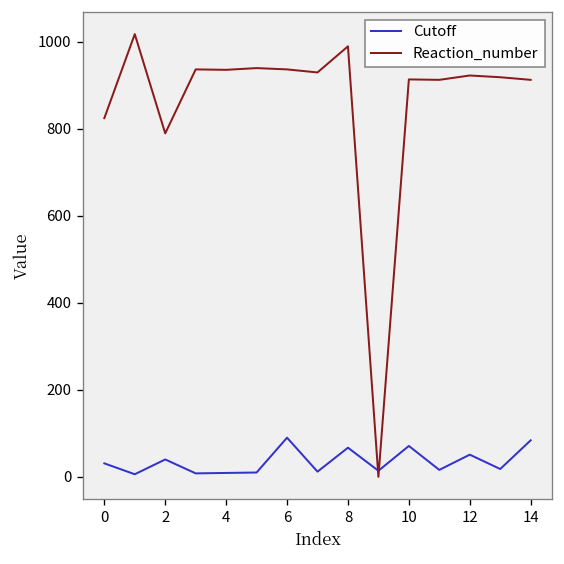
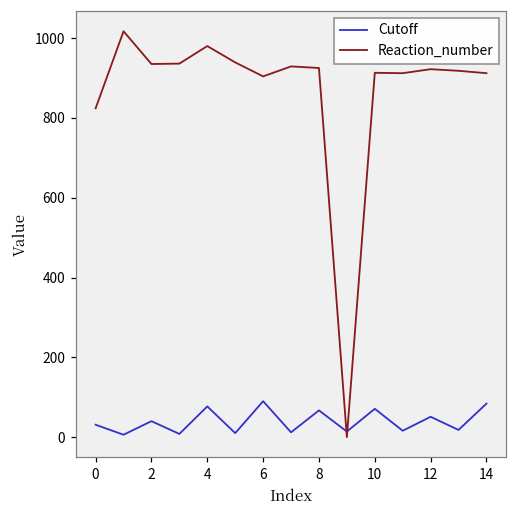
  {
    "Cutoff": {
      "0": 30,
      "2": 40,
-     "4": 10,
+     "4": 80,
      "6": 90,
      "8": 70,
      "10": 70,
      "12": 50,
      "14": 80
    },
    "Reaction_number": {
      "0": 820,
-     "2": 790,
-     "4": 940,
-     "6": 940,
-     "8": 990,
+     "2": 940,
+     "4": 980,
+     "6": 900,
+     "8": 930,
      "10": 910,
      "12": 920,
      "14": 910
    }
  }
